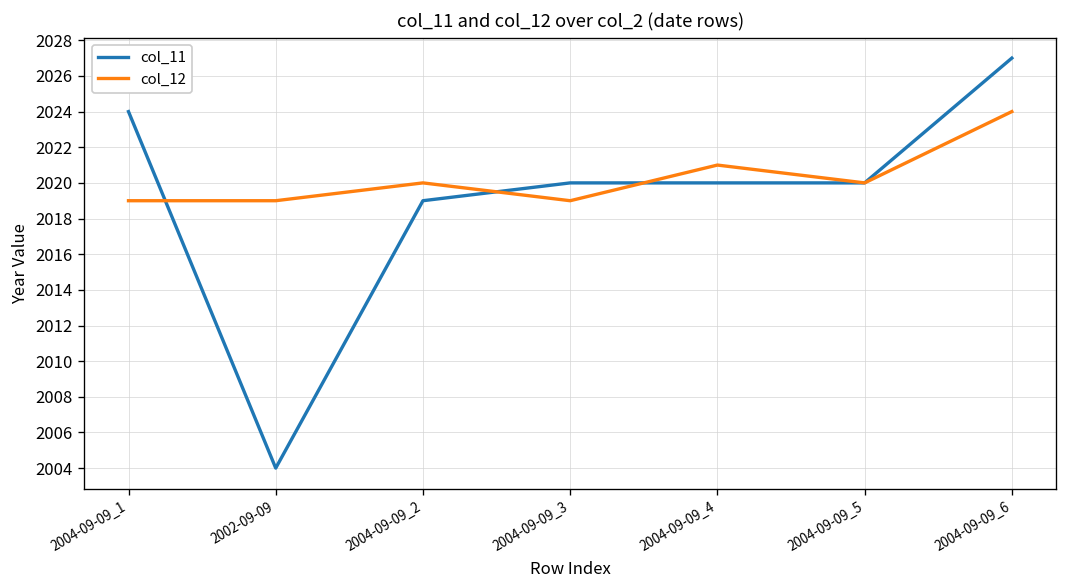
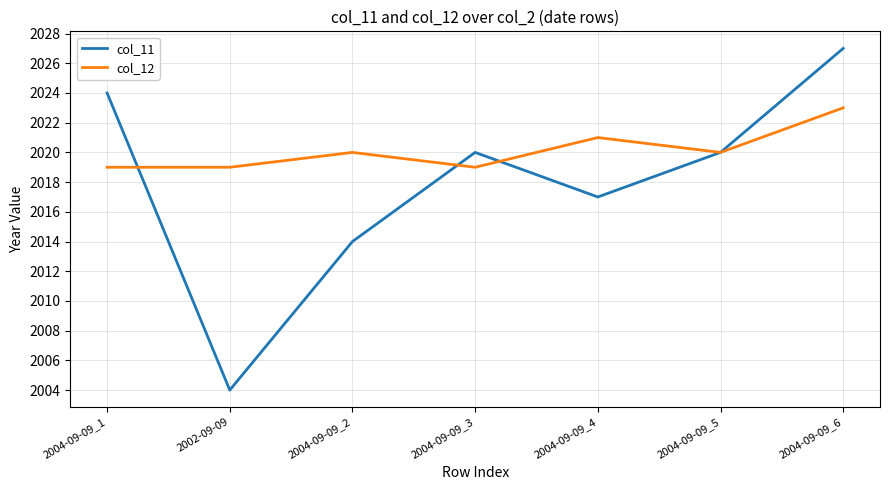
  {
    "col_11": {
      "2004-09-09_1": 2024,
      "2002-09-09": 2004,
-     "2004-09-09_2": 2019,
+     "2004-09-09_2": 2014,
      "2004-09-09_3": 2020,
-     "2004-09-09_4": 2020,
+     "2004-09-09_4": 2017,
      "2004-09-09_6": 2027
    },
    "col_12": {
      "2004-09-09_1": 2019,
      "2002-09-09": 2019,
      "2004-09-09_2": 2020,
      "2004-09-09_3": 2019,
      "2004-09-09_4": 2021,
-     "2004-09-09_6": 2024
+     "2004-09-09_6": 2023
    }
  }
